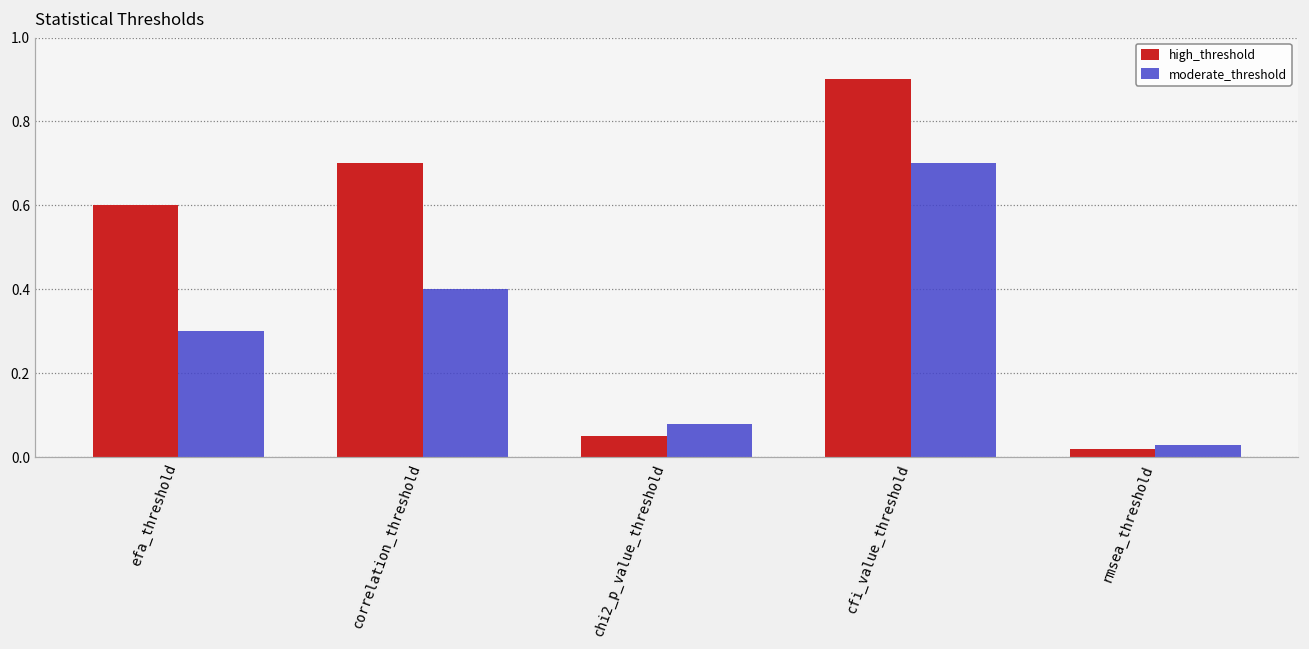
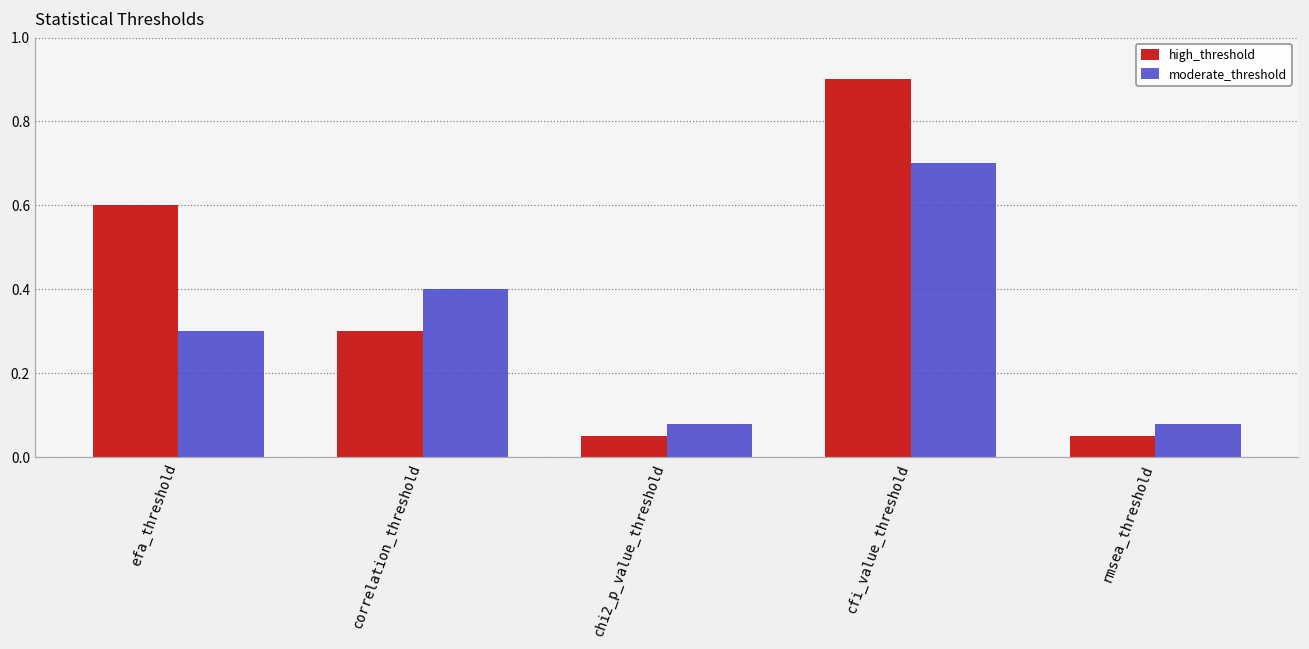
  {
    "high_threshold": {
      "efa_threshold": 0.60,
-     "correlation_threshold": 0.7,
+     "correlation_threshold": 0.3,
      "chi2_p_value_threshold": 0.05,
      "cfi_value_threshold": 0.90,
-     "rmsea_threshold": 0.02
+     "rmsea_threshold": 0.05
    },
    "moderate_threshold": {
      "efa_threshold": 0.30,
      "correlation_threshold": 0.40,
      "chi2_p_value_threshold": 0.08,
      "cfi_value_threshold": 0.70,
-     "rmsea_threshold": 0.03
+     "rmsea_threshold": 0.08
    }
  }
